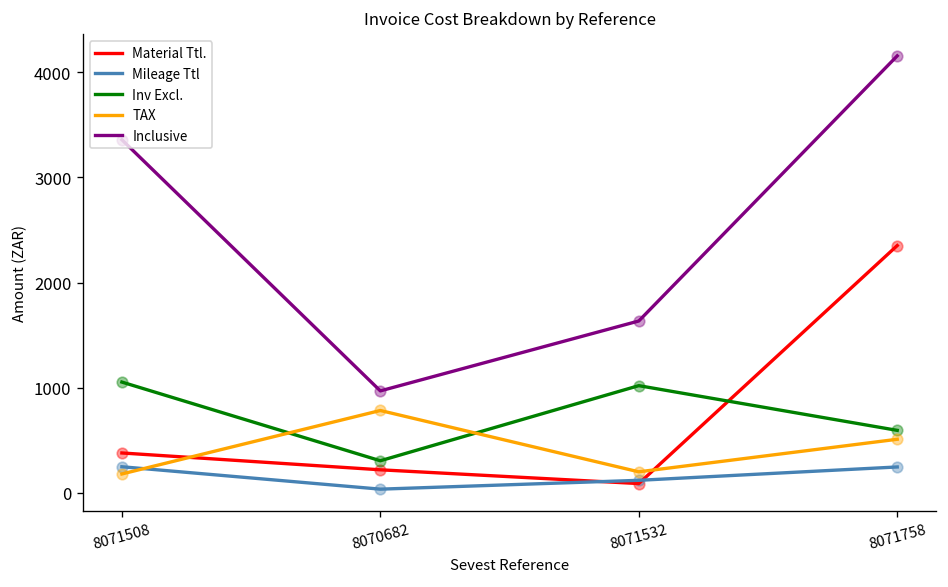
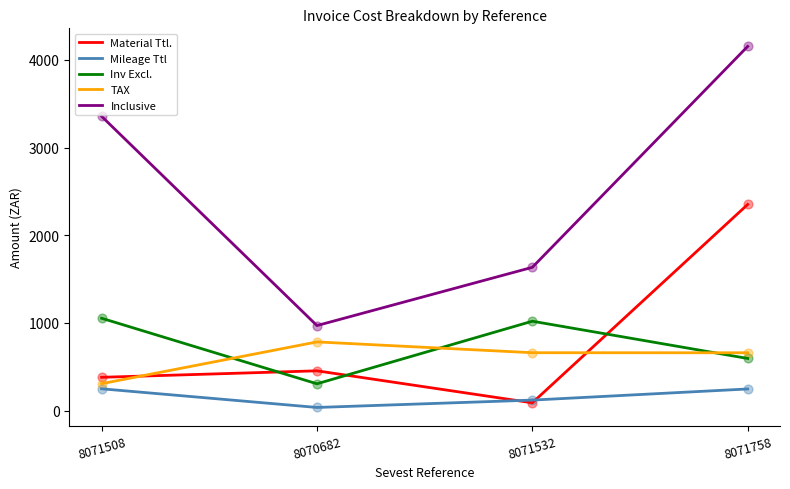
  {
    "Material Ttl.": {
      "8071508": 400,
-     "8070682": 200,
+     "8070682": 500,
      "8071532": 100,
      "8071758": 2400
    },
    "Mileage Ttl": {
      "8071508": 200,
      "8070682": 0,
      "8071532": 100,
      "8071758": 200
    },
    "Inv Excl.": {
      "8071508": 1100,
      "8070682": 300,
      "8071532": 1000,
      "8071758": 600
    },
    "TAX": {
-     "8071508": 200,
+     "8071508": 300,
      "8070682": 800,
-     "8071532": 200,
-     "8071758": 500
+     "8071532": 700,
+     "8071758": 700
    },
    "Inclusive": {
      "8071508": 3400,
      "8070682": 1000,
      "8071532": 1600,
      "8071758": 4200
    }
  }
